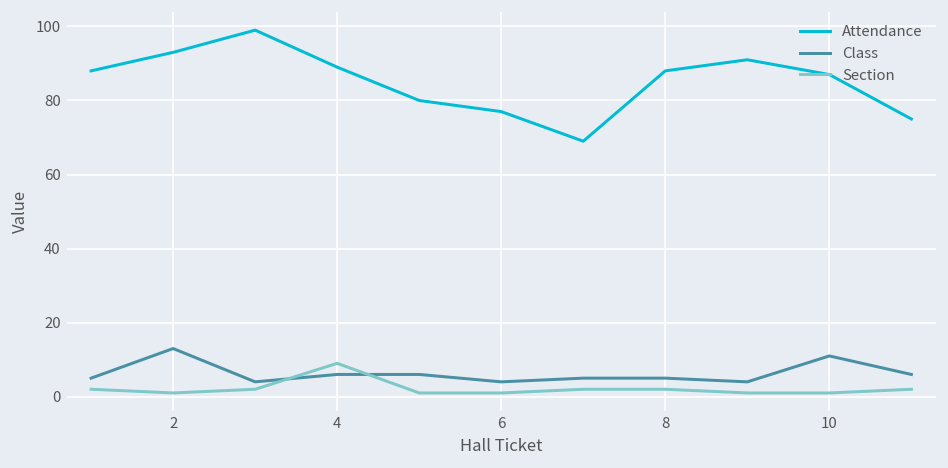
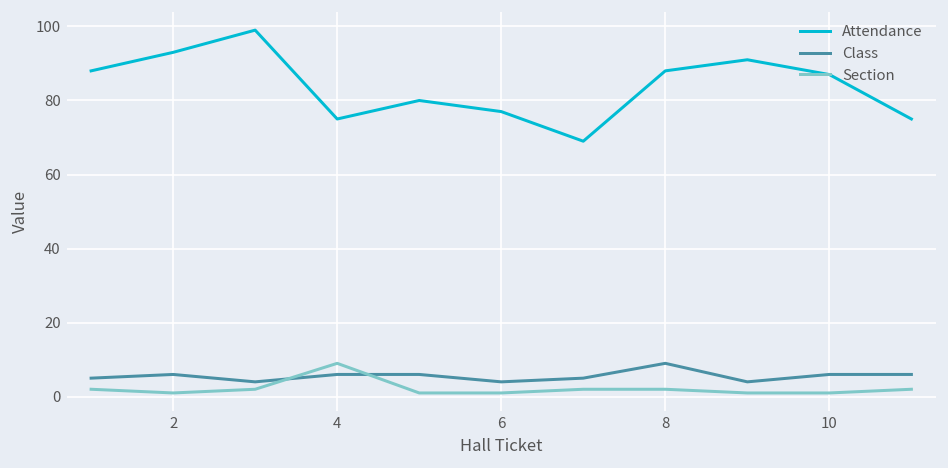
  {
    "Attendance": {
      "2": 93,
-     "4": 89,
+     "4": 75,
      "6": 77,
      "8": 88,
      "10": 87
    },
    "Class": {
-     "2": 13,
+     "2": 6,
      "4": 6,
      "6": 4,
-     "8": 5,
-     "10": 11
+     "8": 9,
+     "10": 6
    },
    "Section": {
      "2": 1,
      "4": 9,
      "6": 1,
      "8": 2,
      "10": 1
    }
  }
